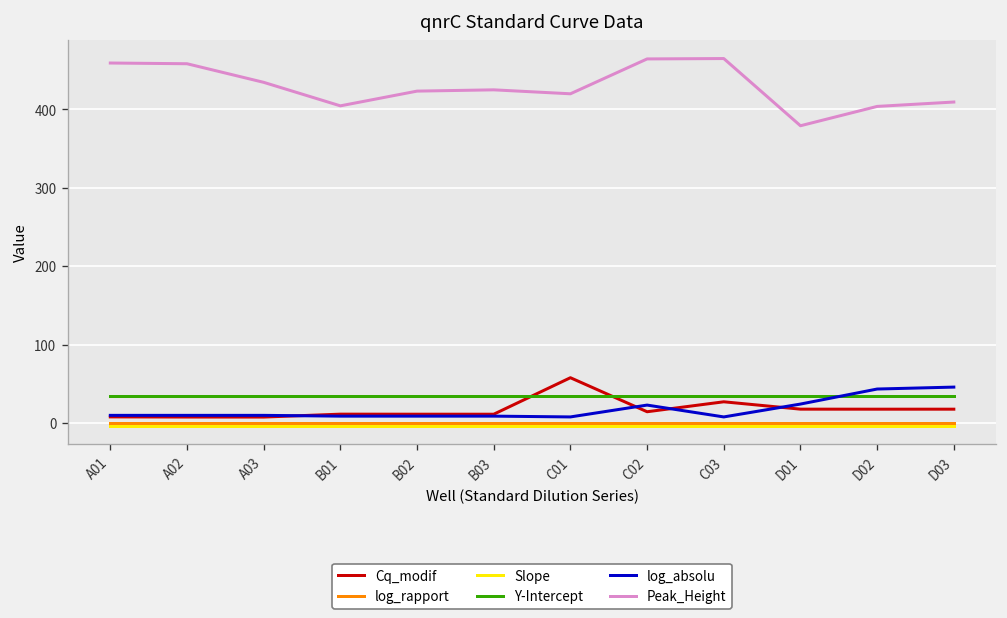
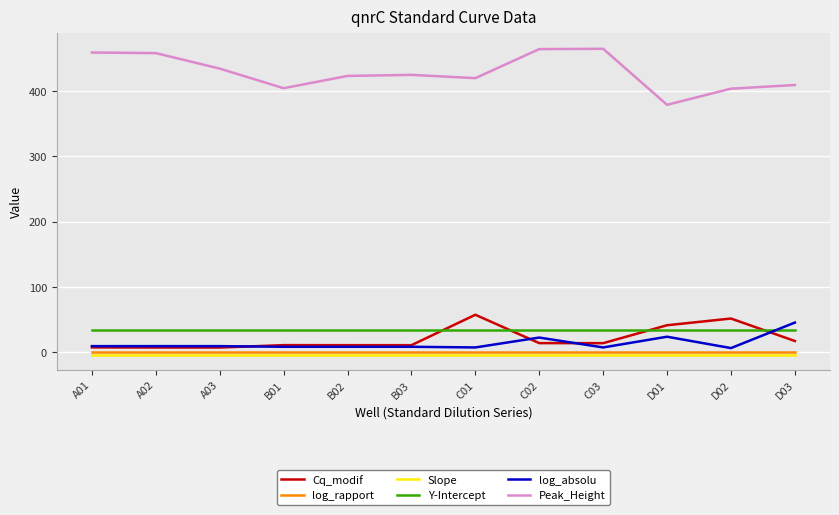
  {
    "Cq_modif": {
      "C01": 60,
      "C02": 10,
-     "C03": 30,
-     "D01": 20,
-     "D02": 20,
+     "C03": 10,
+     "D01": 40,
+     "D02": 50,
      "D03": 20
    },
    "Y-Intercept": {
      "A01": 30,
      "A02": 30,
      "A03": 30,
      "B01": 30,
      "B02": 30,
      "B03": 30,
      "C01": 30,
      "C02": 30,
      "C03": 30,
      "D01": 30,
      "D02": 30,
      "D03": 30
    },
    "log_absolu": {
      "C01": 10,
      "C02": 20,
      "C03": 10,
      "D01": 20,
-     "D02": 40,
+     "D02": 10,
      "D03": 50
    },
    "Peak_Height": {
      "A01": 460,
      "A02": 460,
      "A03": 430,
      "B01": 400,
      "B02": 420,
      "B03": 420,
      "C01": 420,
      "C02": 460,
      "C03": 460,
      "D01": 380,
      "D02": 400,
      "D03": 410
    }
  }
